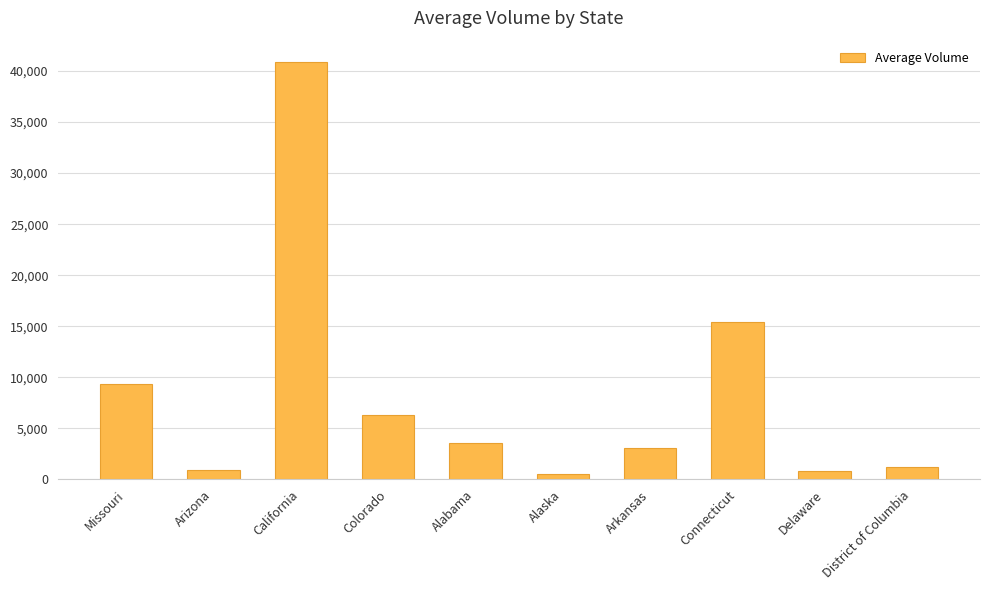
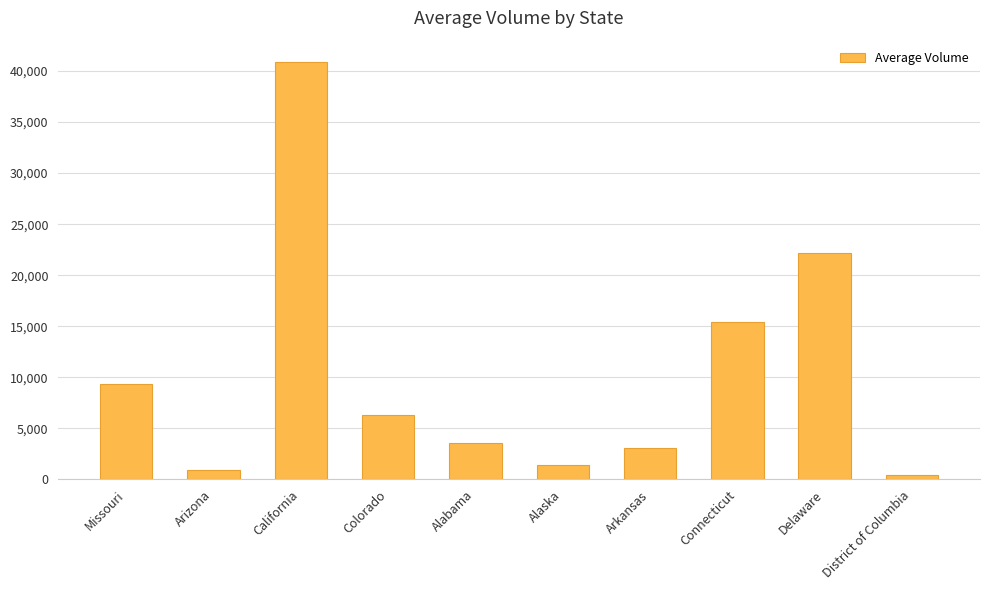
  {
    "Missouri": "9,400",
    "Arizona": "900",
    "California": "40,900",
    "Colorado": "6,300",
    "Alabama": "3,600",
-   "Alaska": "500",
+   "Alaska": "1,400",
    "Arkansas": "3,100",
    "Connecticut": "15,500",
-   "Delaware": "800",
-   "District of Columbia": "1,200"
+   "Delaware": "22,200",
+   "District of Columbia": "400"
  }
